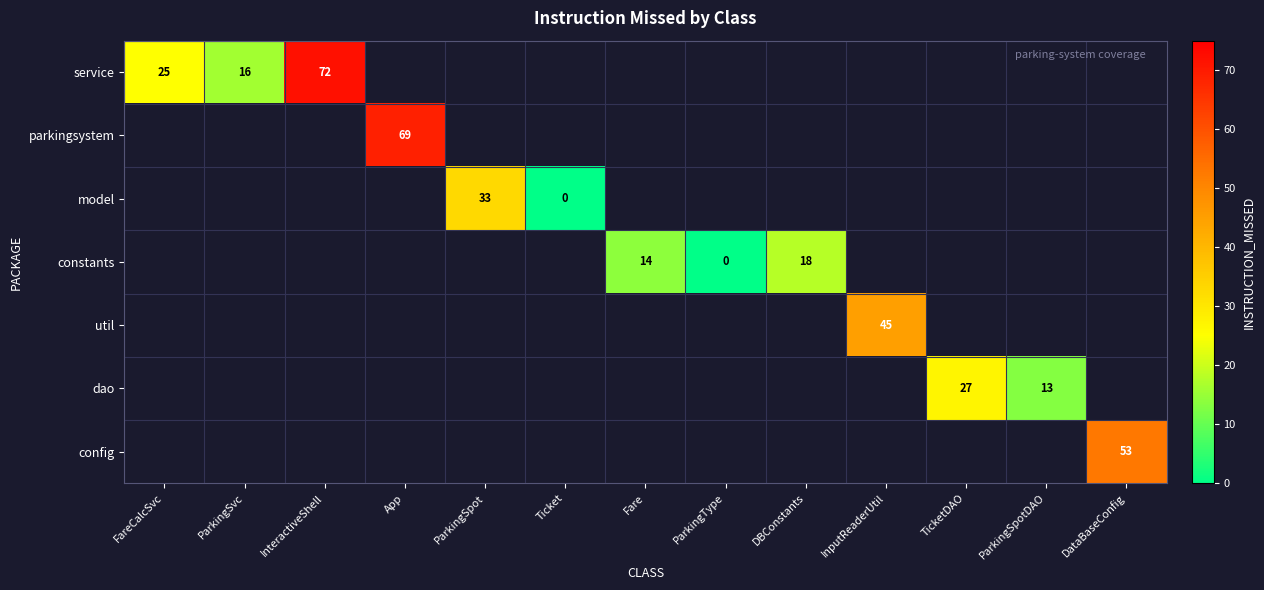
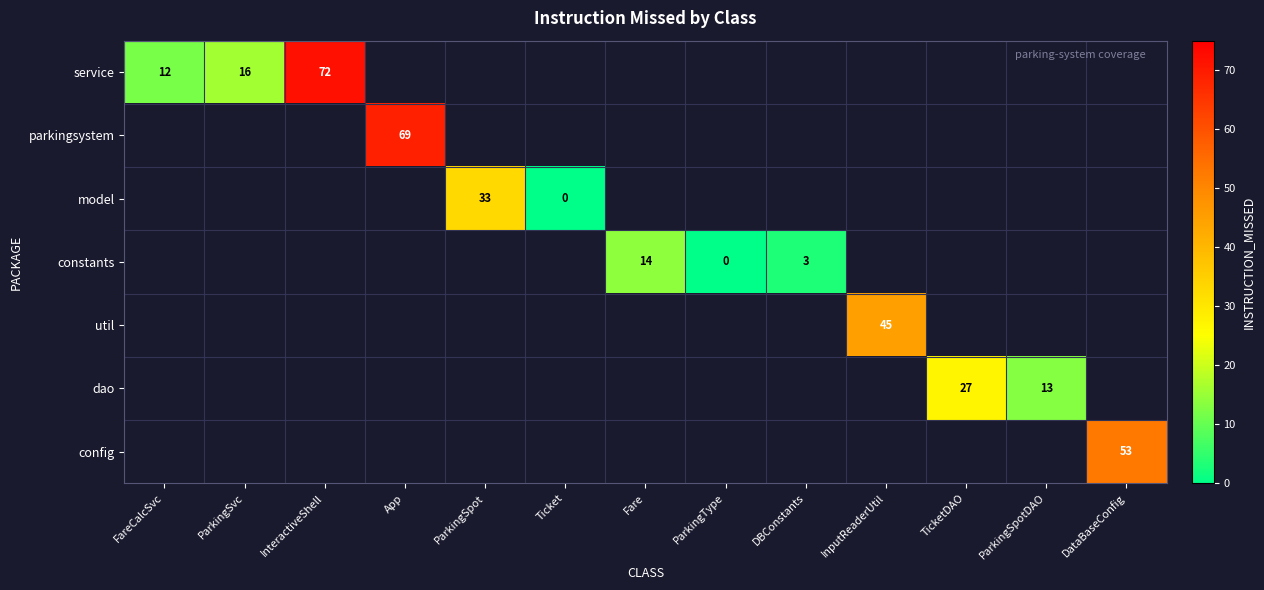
  {
    "service": {
-     "FareCalcSvc": 25,
+     "FareCalcSvc": 12,
      "ParkingSvc": 16,
      "InteractiveShell": 72
    },
    "parkingsystem": {
      "App": 69
    },
    "model": {
      "ParkingSpot": 33,
      "Ticket": 0
    },
    "constants": {
      "Fare": 14,
      "ParkingType": 0,
-     "DBConstants": 18
+     "DBConstants": 3
    },
    "util": {
      "InputReaderUtil": 45
    },
    "dao": {
      "TicketDAO": 27,
      "ParkingSpotDAO": 13
    },
    "config": {
      "DataBaseConfig": 53
    }
  }
